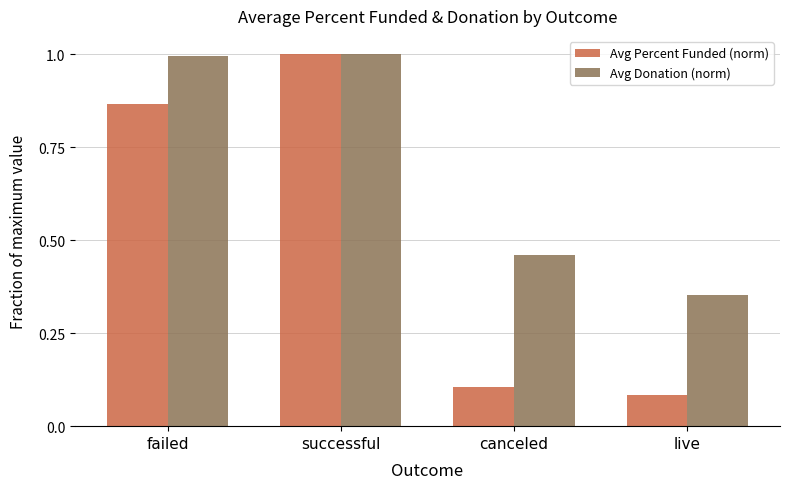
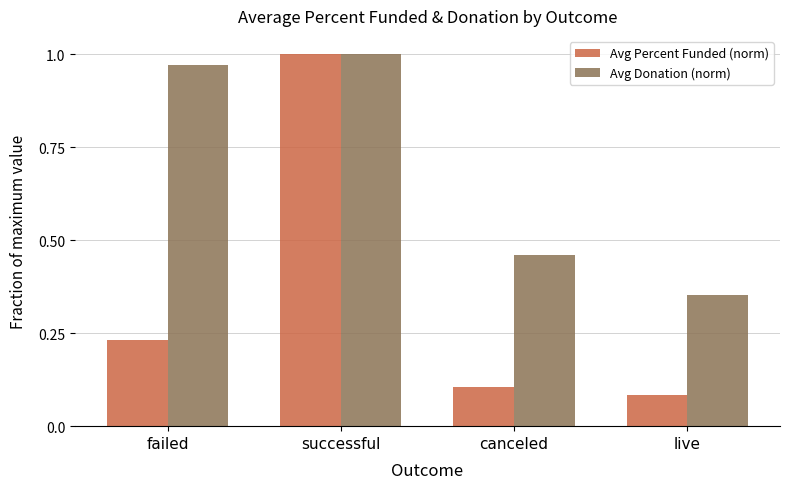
  {
    "Avg Percent Funded (norm)": {
-     "failed": 0.87,
+     "failed": 0.23,
      "successful": 1.00,
      "canceled": 0.10,
      "live": 0.08
    },
    "Avg Donation (norm)": {
-     "failed": 0.99,
+     "failed": 0.97,
      "successful": 1.00,
      "canceled": 0.46,
      "live": 0.35
    }
  }
